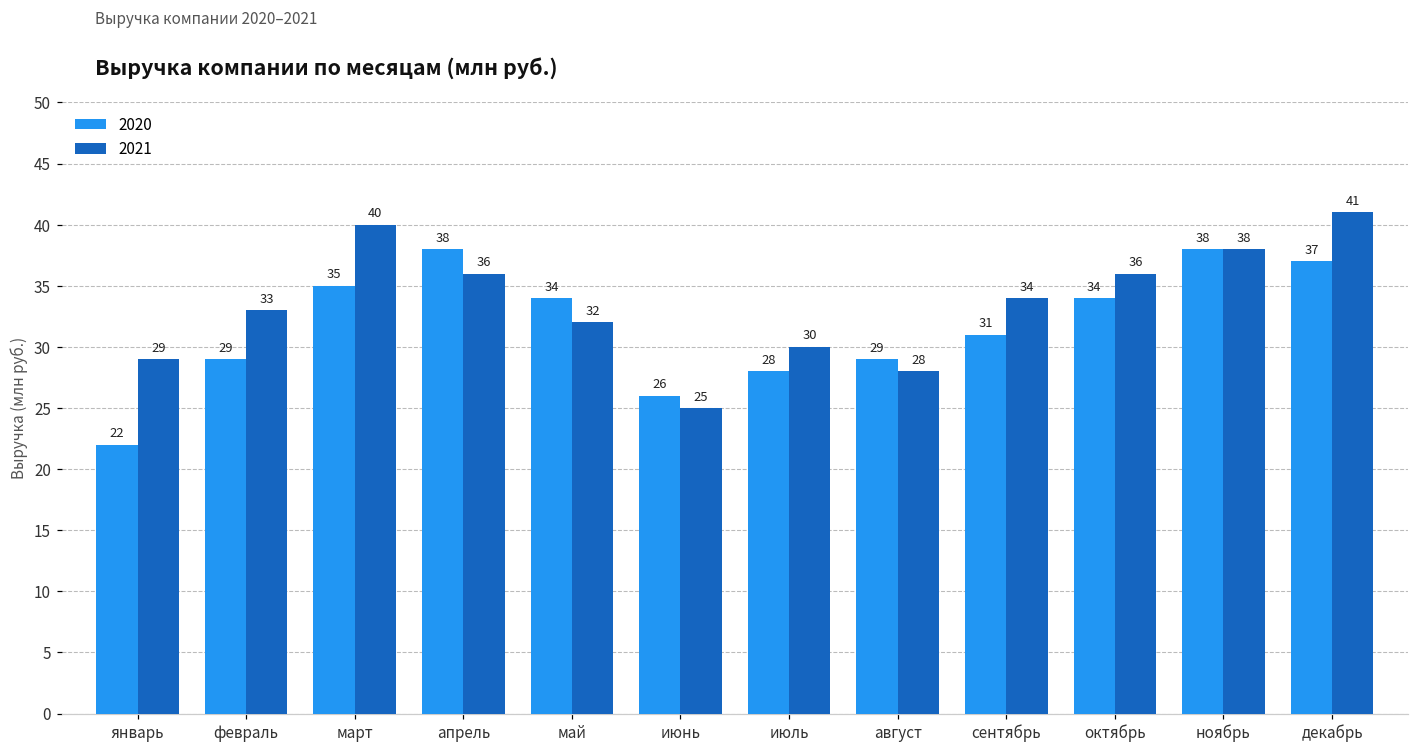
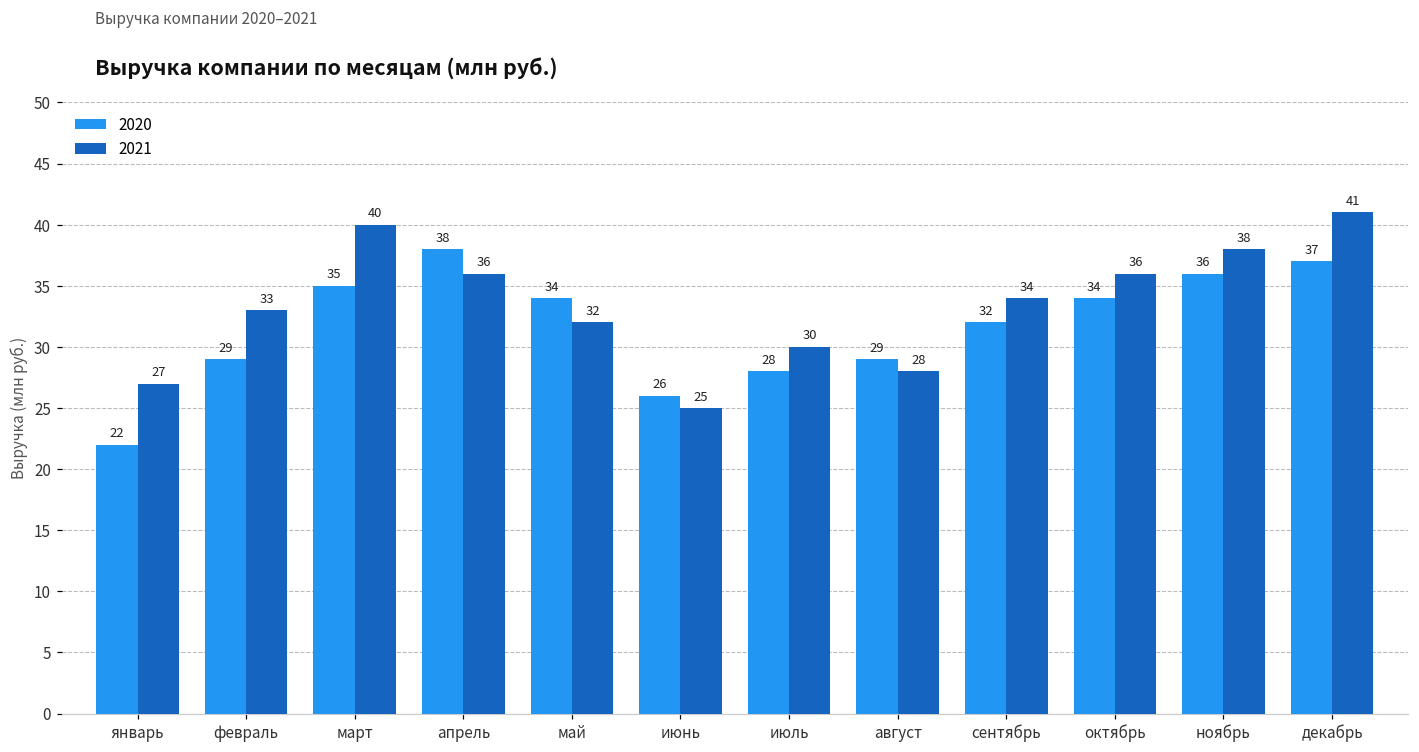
  {
    "2020": {
      "январь": 22,
      "февраль": 29,
      "март": 35,
      "апрель": 38,
      "май": 34,
      "июнь": 26,
      "июль": 28,
      "август": 29,
-     "сентябрь": 31,
+     "сентябрь": 32,
      "октябрь": 34,
-     "ноябрь": 38,
+     "ноябрь": 36,
      "декабрь": 37
    },
    "2021": {
-     "январь": 29,
+     "январь": 27,
      "февраль": 33,
      "март": 40,
      "апрель": 36,
      "май": 32,
      "июнь": 25,
      "июль": 30,
      "август": 28,
      "сентябрь": 34,
      "октябрь": 36,
      "ноябрь": 38,
      "декабрь": 41
    }
  }
